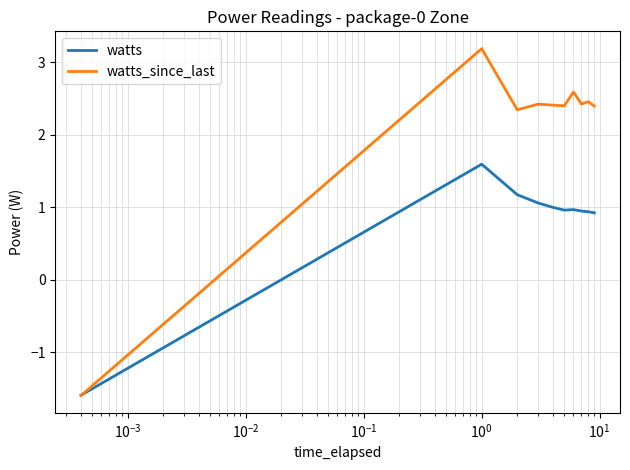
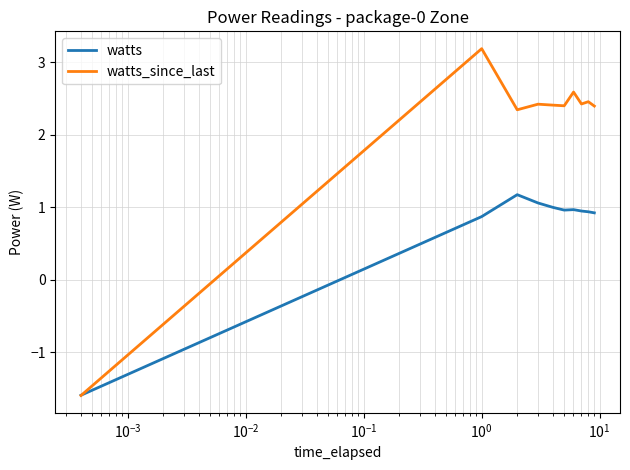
  {
    "watts": {
-     "10^0": 1.6
+     "10^0": 0.9
    },
    "watts_since_last": {
      "10^0": 3.2
    }
  }
